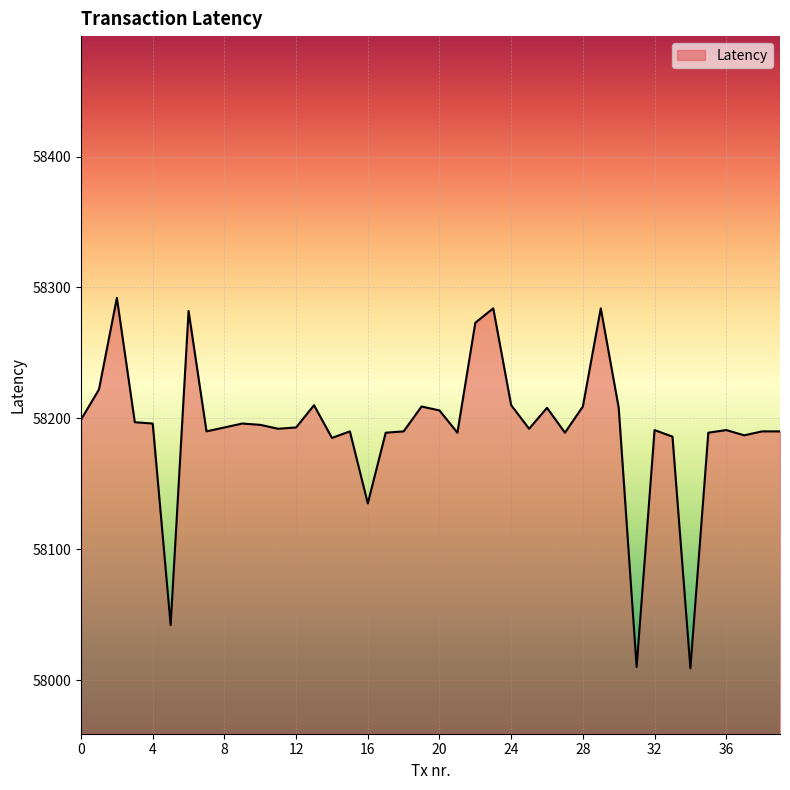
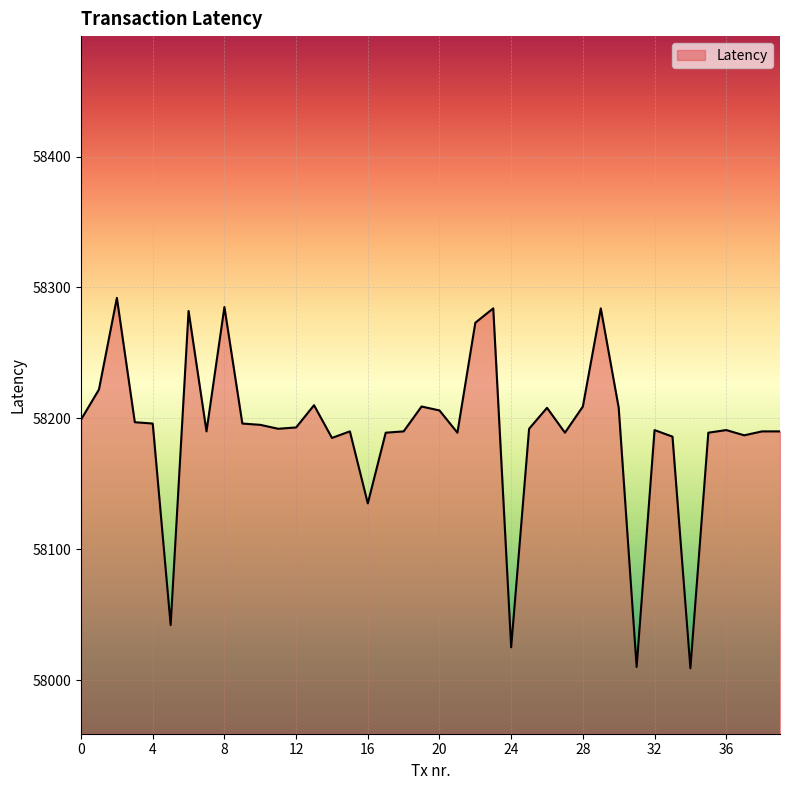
  {
    "0": 58199,
    "4": 58196,
-   "8": 58193,
+   "8": 58285,
    "12": 58193,
    "16": 58135,
    "20": 58206,
-   "24": 58210,
+   "24": 58025,
    "28": 58209,
    "32": 58191,
    "36": 58191
  }
